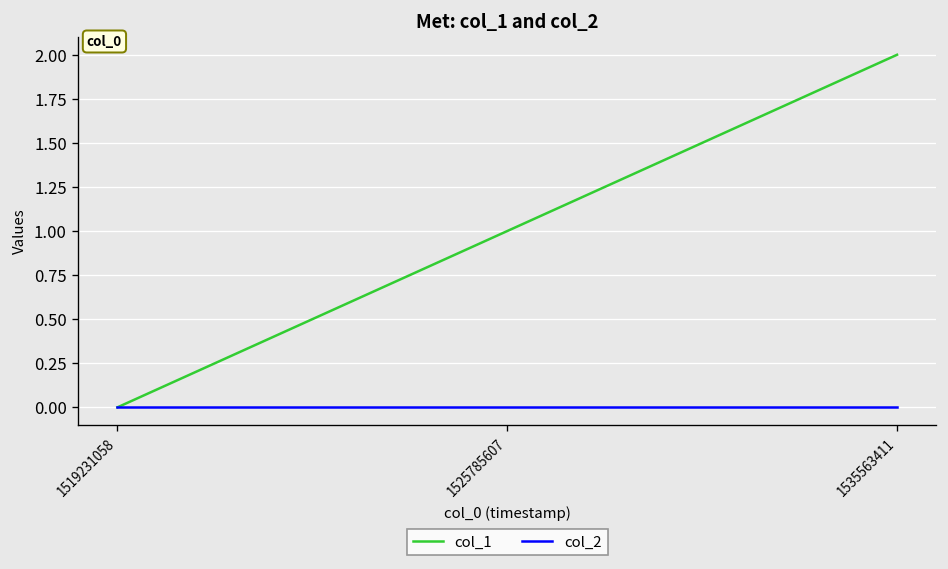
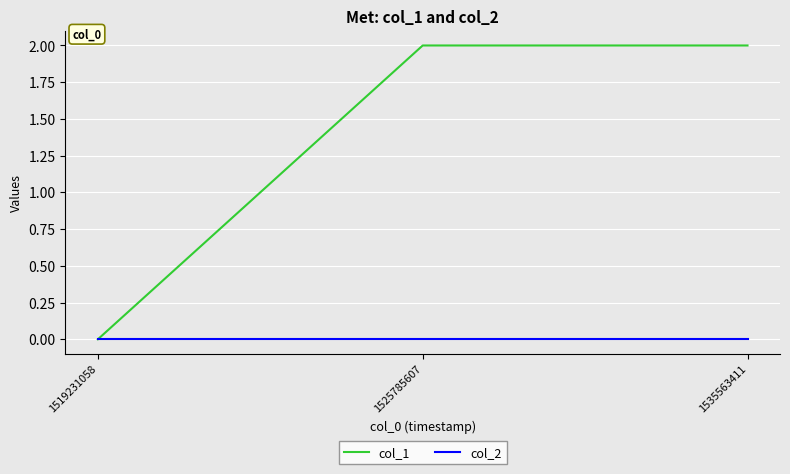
  {
    "col_1": {
-     "1525785607": 1,
+     "1525785607": 2,
      "1535563411": 2
    },
    "col_2": {
      "1525785607": 0,
      "1535563411": 0
    }
  }
